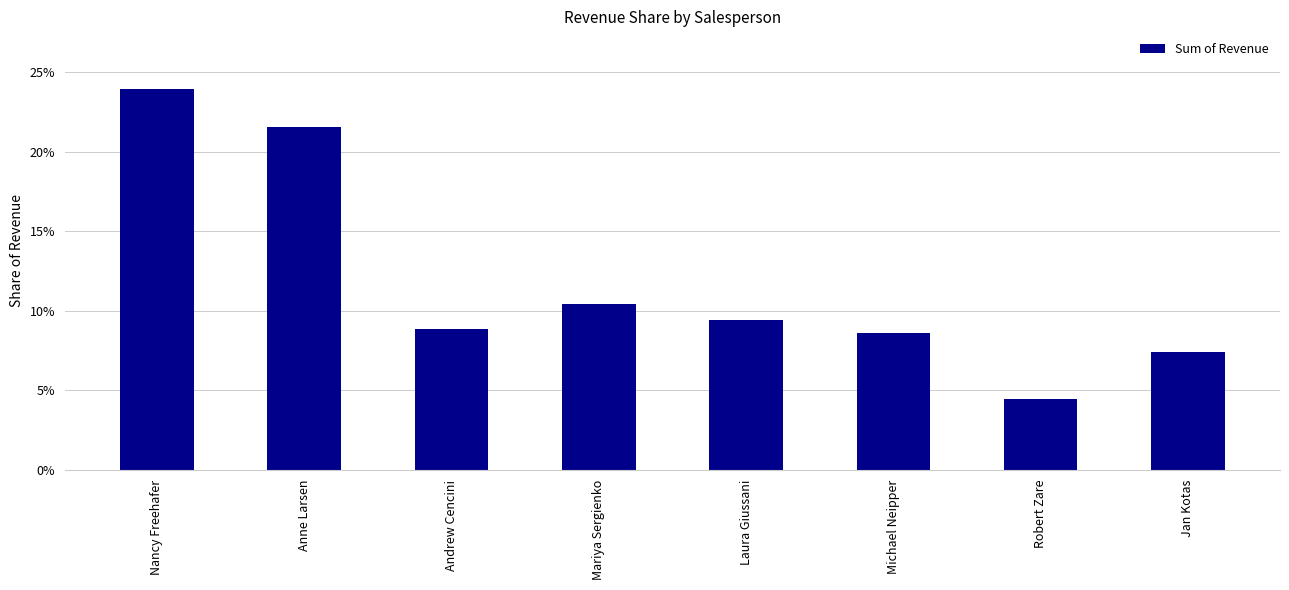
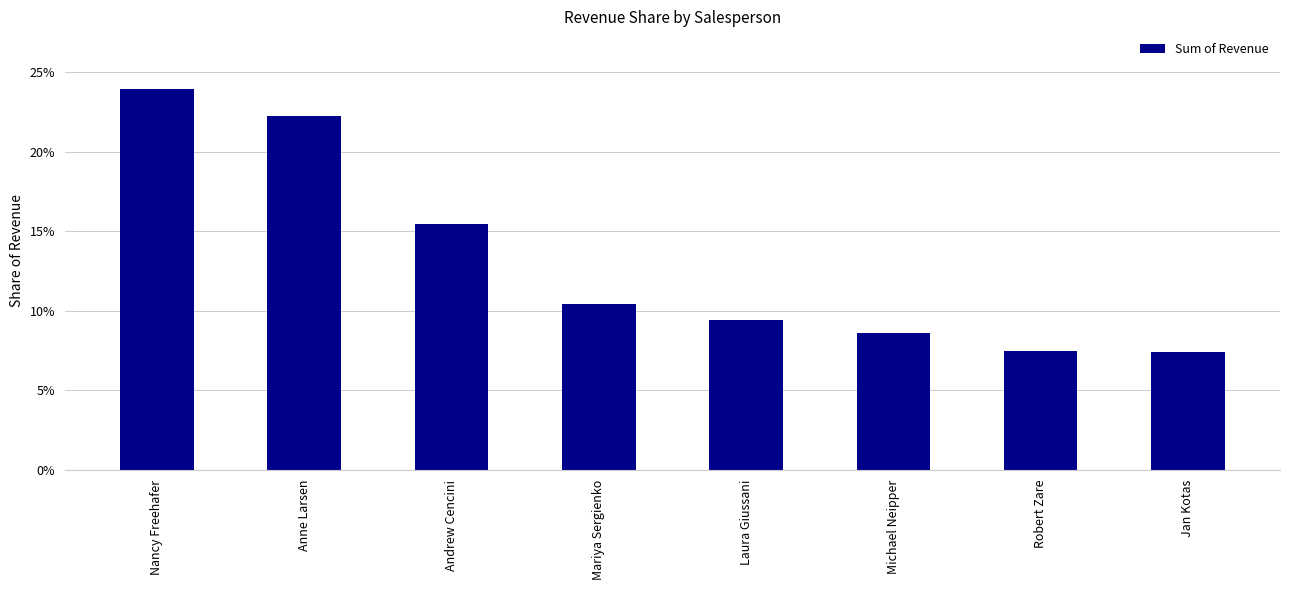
  {
    "Nancy Freehafer": "24.0%",
-   "Anne Larsen": "21.6%",
-   "Andrew Cencini": "8.9%",
+   "Anne Larsen": "22.2%",
+   "Andrew Cencini": "15.4%",
    "Mariya Sergienko": "10.4%",
    "Laura Giussani": "9.4%",
    "Michael Neipper": "8.6%",
-   "Robert Zare": "4.5%",
+   "Robert Zare": "7.5%",
    "Jan Kotas": "7.4%"
  }
